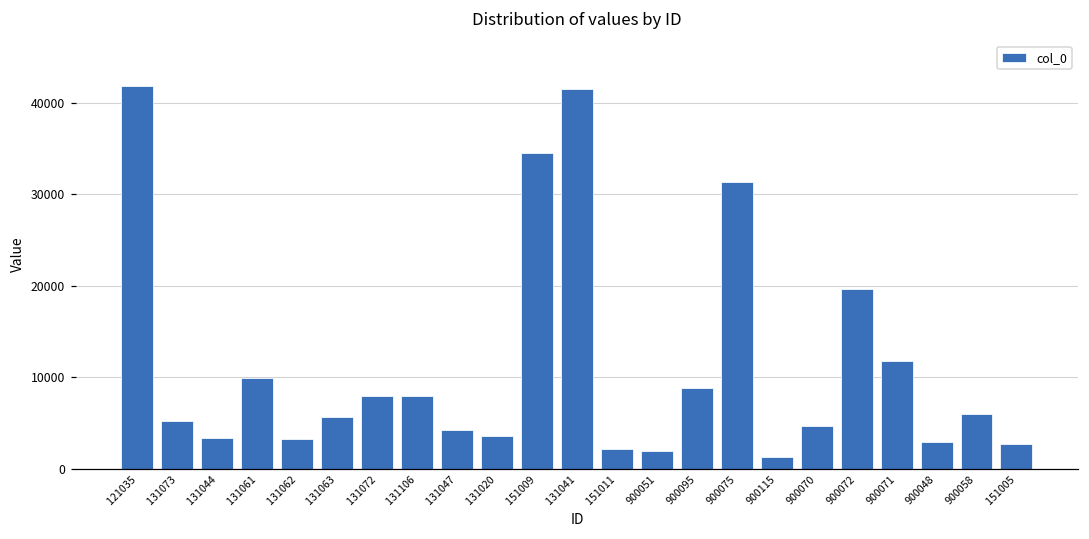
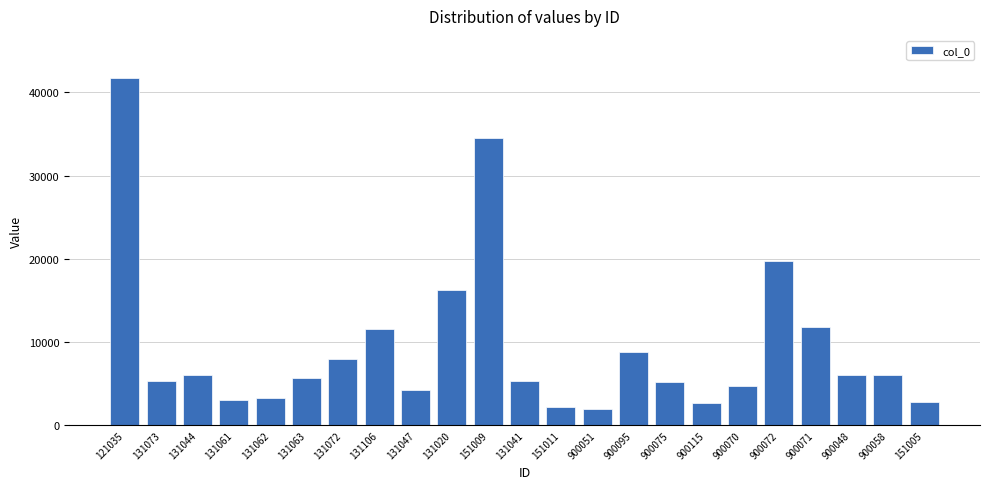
  {
    "121035": 42000,
    "131073": 5000,
-   "131044": 3000,
-   "131061": 10000,
+   "131044": 6000,
+   "131061": 3000,
    "131062": 3000,
    "131063": 6000,
    "131072": 8000,
-   "131106": 8000,
+   "131106": 12000,
    "131047": 4000,
-   "131020": 4000,
+   "131020": 16000,
    "151009": 34000,
-   "131041": 41000,
+   "131041": 5000,
    "151011": 2000,
    "900051": 2000,
    "900095": 9000,
-   "900075": 31000,
-   "900115": 1000,
+   "900075": 5000,
+   "900115": 3000,
    "900070": 5000,
    "900072": 20000,
    "900071": 12000,
-   "900048": 3000,
+   "900048": 6000,
    "900058": 6000,
    "151005": 3000
  }
